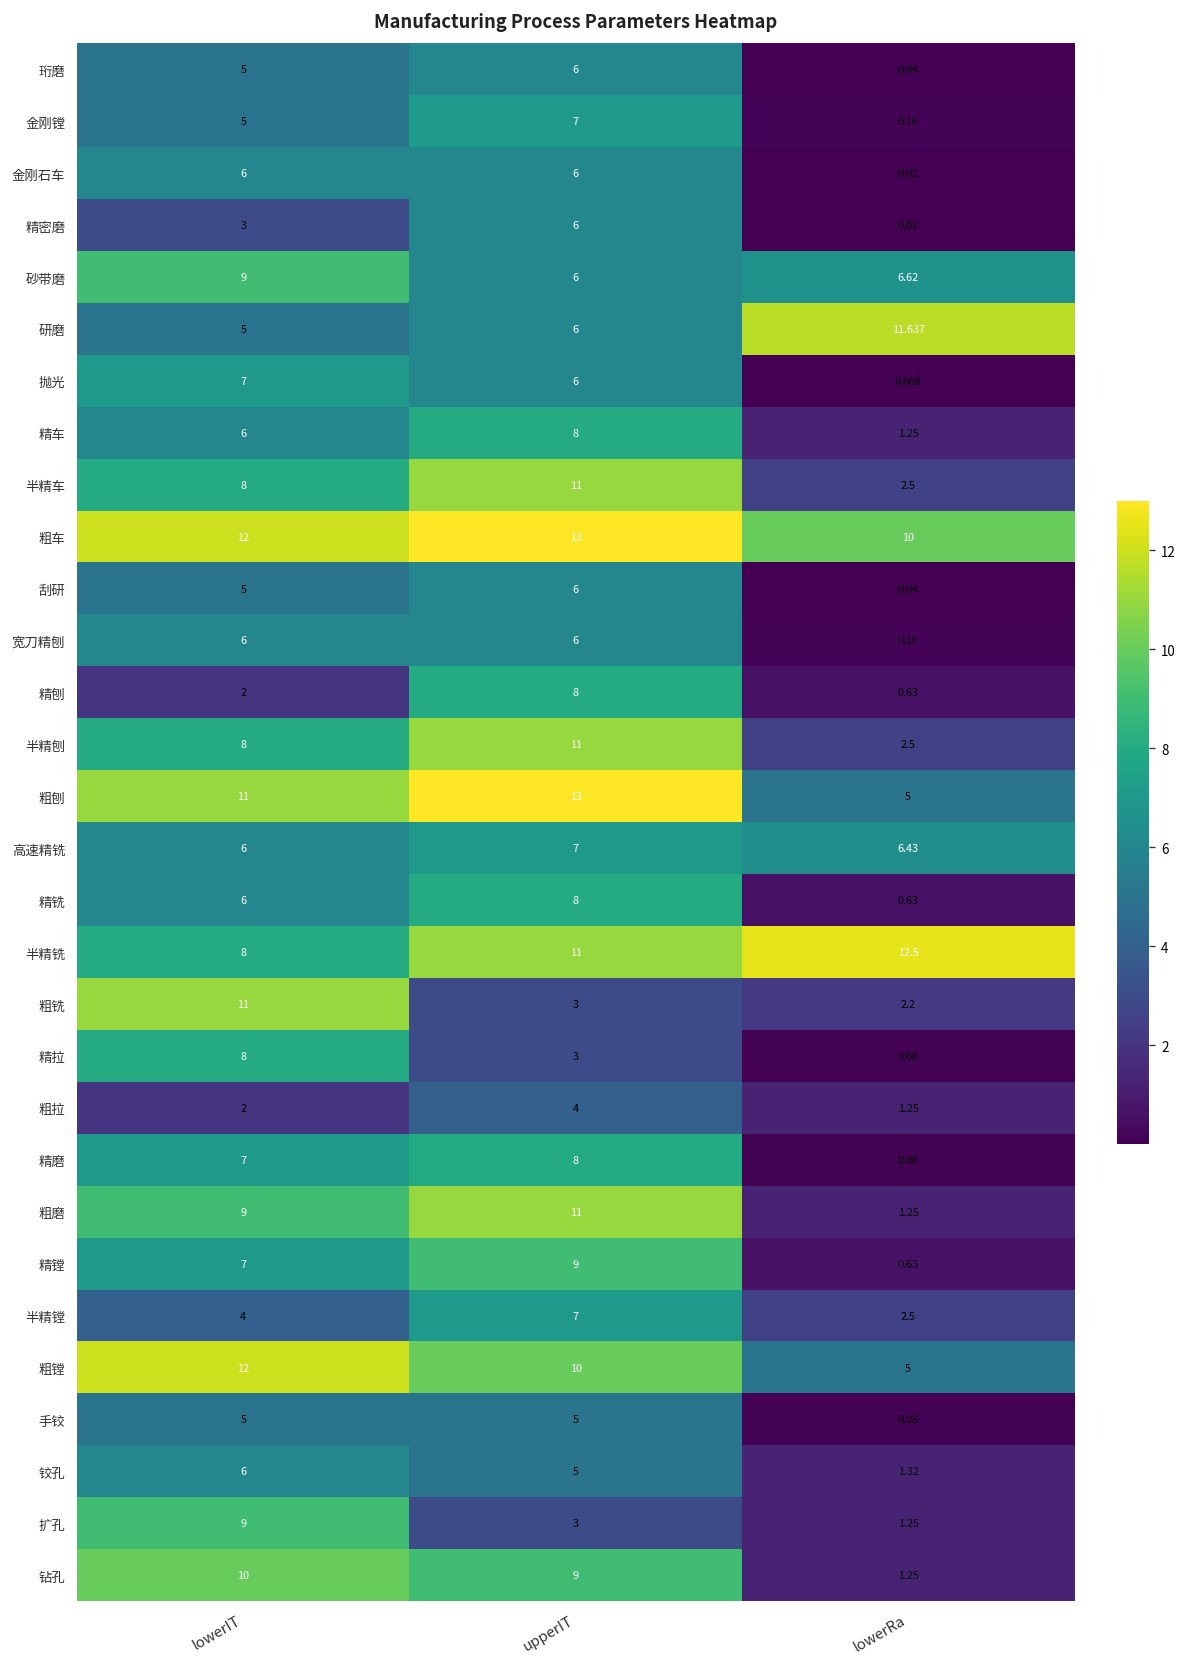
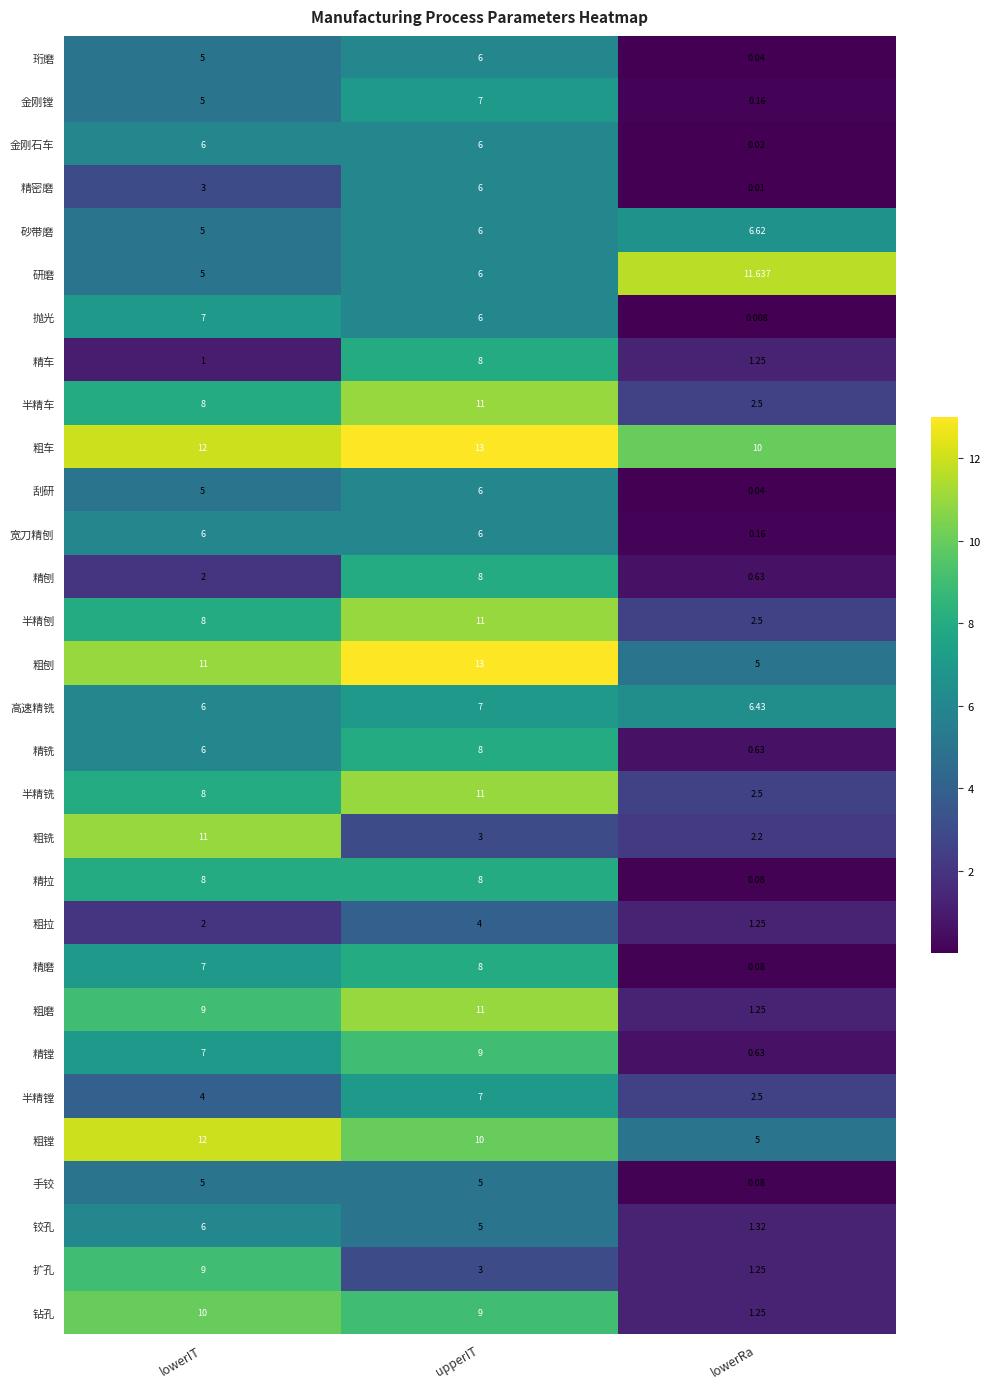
  {
    "珩磨": {
      "lowerIT": 5,
      "upperIT": 6,
      "lowerRa": 0.04
    },
    "金刚镗": {
      "lowerIT": 5,
      "upperIT": 7,
      "lowerRa": 0.16
    },
    "金刚石车": {
      "lowerIT": 6,
      "upperIT": 6,
      "lowerRa": 0.02
    },
    "精密磨": {
      "lowerIT": 3,
      "upperIT": 6,
      "lowerRa": 0.01
    },
    "砂带磨": {
-     "lowerIT": 9,
+     "lowerIT": 5,
      "upperIT": 6,
      "lowerRa": 6.62
    },
    "研磨": {
      "lowerIT": 5,
      "upperIT": 6,
      "lowerRa": 11.637
    },
    "抛光": {
      "lowerIT": 7,
      "upperIT": 6,
      "lowerRa": 0.008
    },
    "精车": {
-     "lowerIT": 6,
+     "lowerIT": 1,
      "upperIT": 8,
      "lowerRa": 1.25
    },
    "半精车": {
      "lowerIT": 8,
      "upperIT": 11,
      "lowerRa": 2.5
    },
    "粗车": {
      "lowerIT": 12,
      "upperIT": 13,
      "lowerRa": 10
    },
    "刮研": {
      "lowerIT": 5,
      "upperIT": 6,
      "lowerRa": 0.04
    },
    "宽刀精刨": {
      "lowerIT": 6,
      "upperIT": 6,
      "lowerRa": 0.16
    },
    "精刨": {
      "lowerIT": 2,
      "upperIT": 8,
      "lowerRa": 0.63
    },
    "半精刨": {
      "lowerIT": 8,
      "upperIT": 11,
      "lowerRa": 2.5
    },
    "粗刨": {
      "lowerIT": 11,
      "upperIT": 13,
      "lowerRa": 5
    },
    "高速精铣": {
      "lowerIT": 6,
      "upperIT": 7,
      "lowerRa": 6.43
    },
    "精铣": {
      "lowerIT": 6,
      "upperIT": 8,
      "lowerRa": 0.63
    },
    "半精铣": {
      "lowerIT": 8,
      "upperIT": 11,
-     "lowerRa": 12.5
+     "lowerRa": 2.5
    },
    "粗铣": {
      "lowerIT": 11,
      "upperIT": 3,
      "lowerRa": 2.2
    },
    "精拉": {
      "lowerIT": 8,
-     "upperIT": 3,
+     "upperIT": 8,
      "lowerRa": 0.08
    },
    "粗拉": {
      "lowerIT": 2,
      "upperIT": 4,
      "lowerRa": 1.25
    },
    "精磨": {
      "lowerIT": 7,
      "upperIT": 8,
      "lowerRa": 0.08
    },
    "粗磨": {
      "lowerIT": 9,
      "upperIT": 11,
      "lowerRa": 1.25
    },
    "精镗": {
      "lowerIT": 7,
      "upperIT": 9,
      "lowerRa": 0.63
    },
    "半精镗": {
      "lowerIT": 4,
      "upperIT": 7,
      "lowerRa": 2.5
    },
    "粗镗": {
      "lowerIT": 12,
      "upperIT": 10,
      "lowerRa": 5
    },
    "手铰": {
      "lowerIT": 5,
      "upperIT": 5,
      "lowerRa": 0.08
    },
    "铰孔": {
      "lowerIT": 6,
      "upperIT": 5,
      "lowerRa": 1.32
    },
    "扩孔": {
      "lowerIT": 9,
      "upperIT": 3,
      "lowerRa": 1.25
    },
    "钻孔": {
      "lowerIT": 10,
      "upperIT": 9,
      "lowerRa": 1.25
    }
  }
